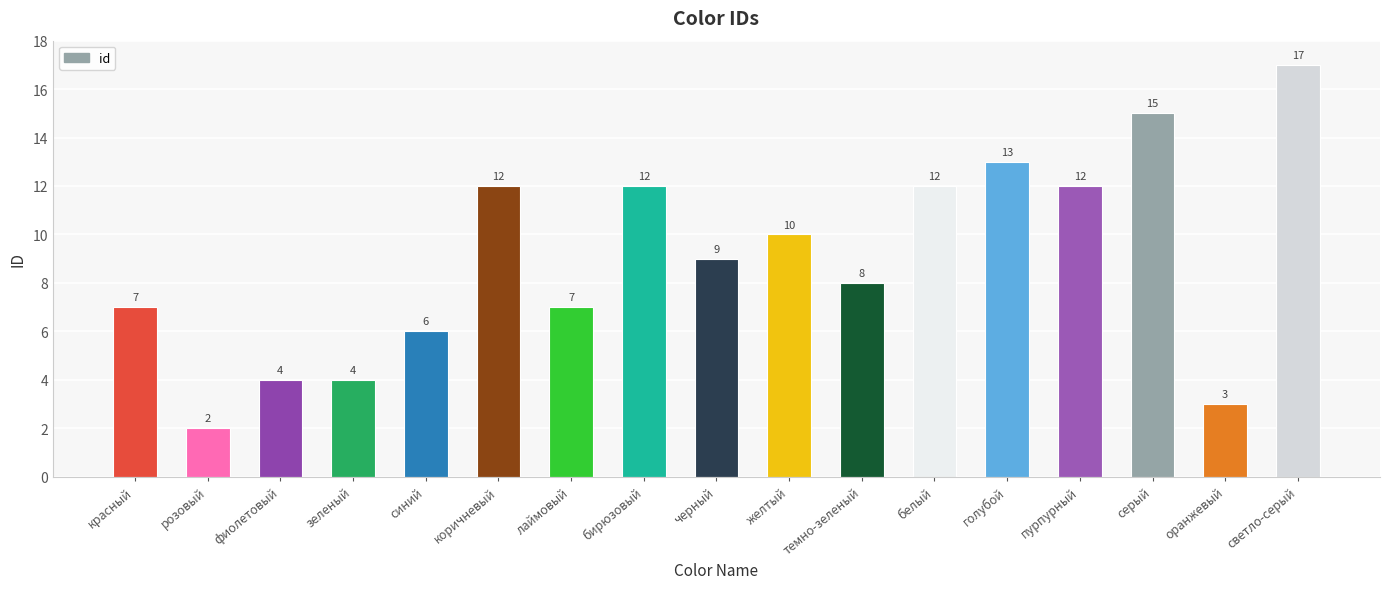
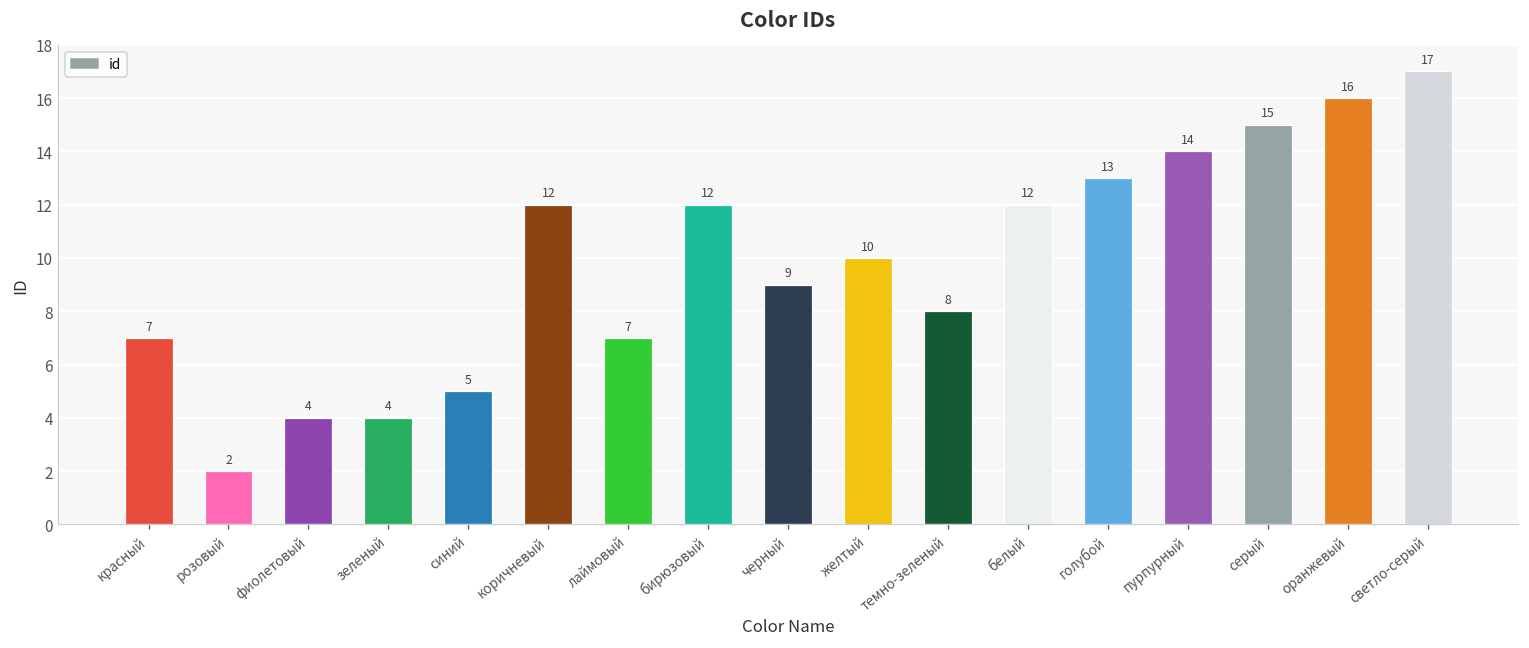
  {
    "красный": 7,
    "розовый": 2,
    "фиолетовый": 4,
    "зеленый": 4,
-   "синий": 6,
+   "синий": 5,
    "коричневый": 12,
    "лаймовый": 7,
    "бирюзовый": 12,
    "черный": 9,
    "желтый": 10,
    "темно-зеленый": 8,
    "белый": 12,
    "голубой": 13,
-   "пурпурный": 12,
+   "пурпурный": 14,
    "серый": 15,
-   "оранжевый": 3,
+   "оранжевый": 16,
    "светло-серый": 17
  }
